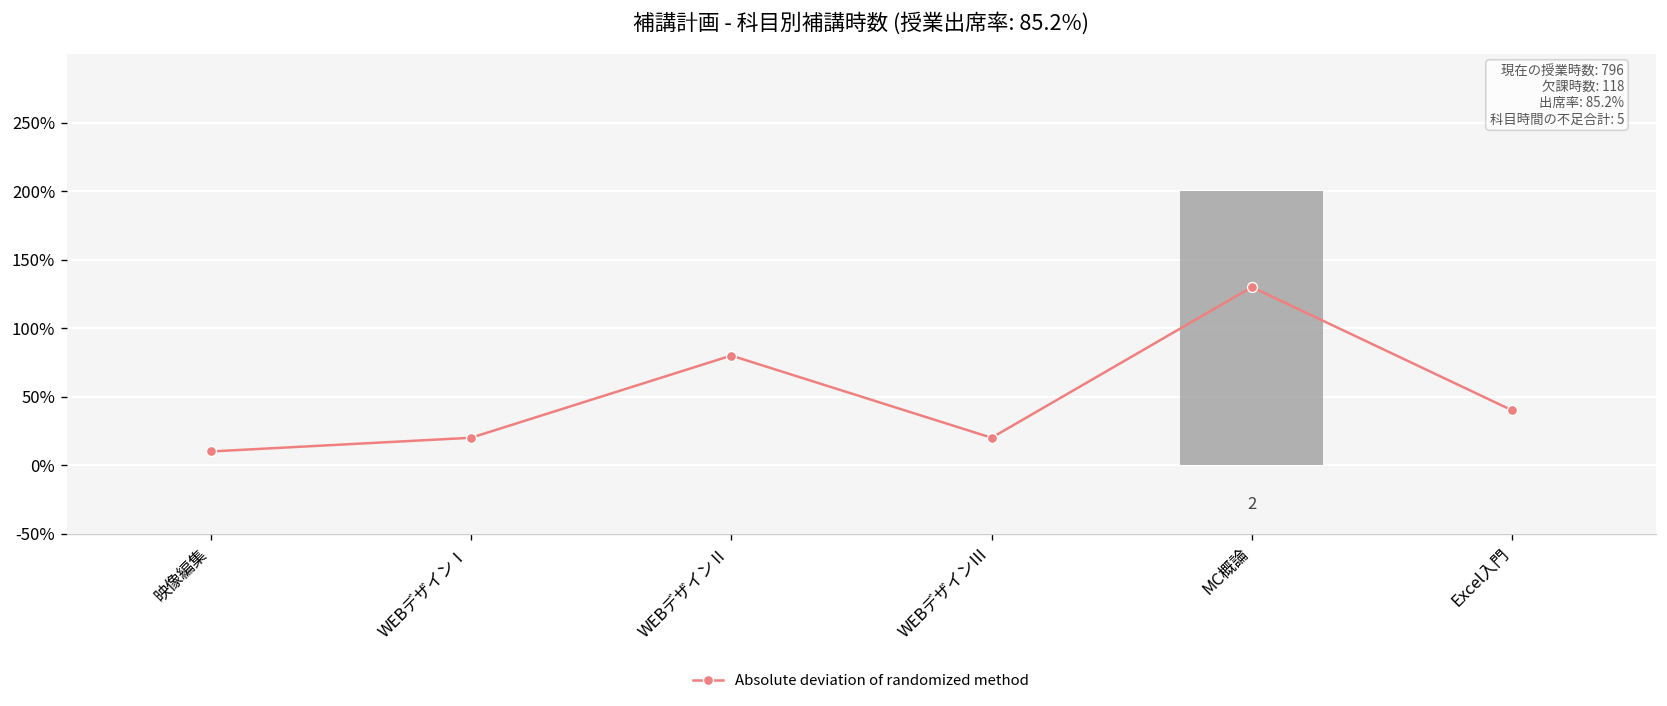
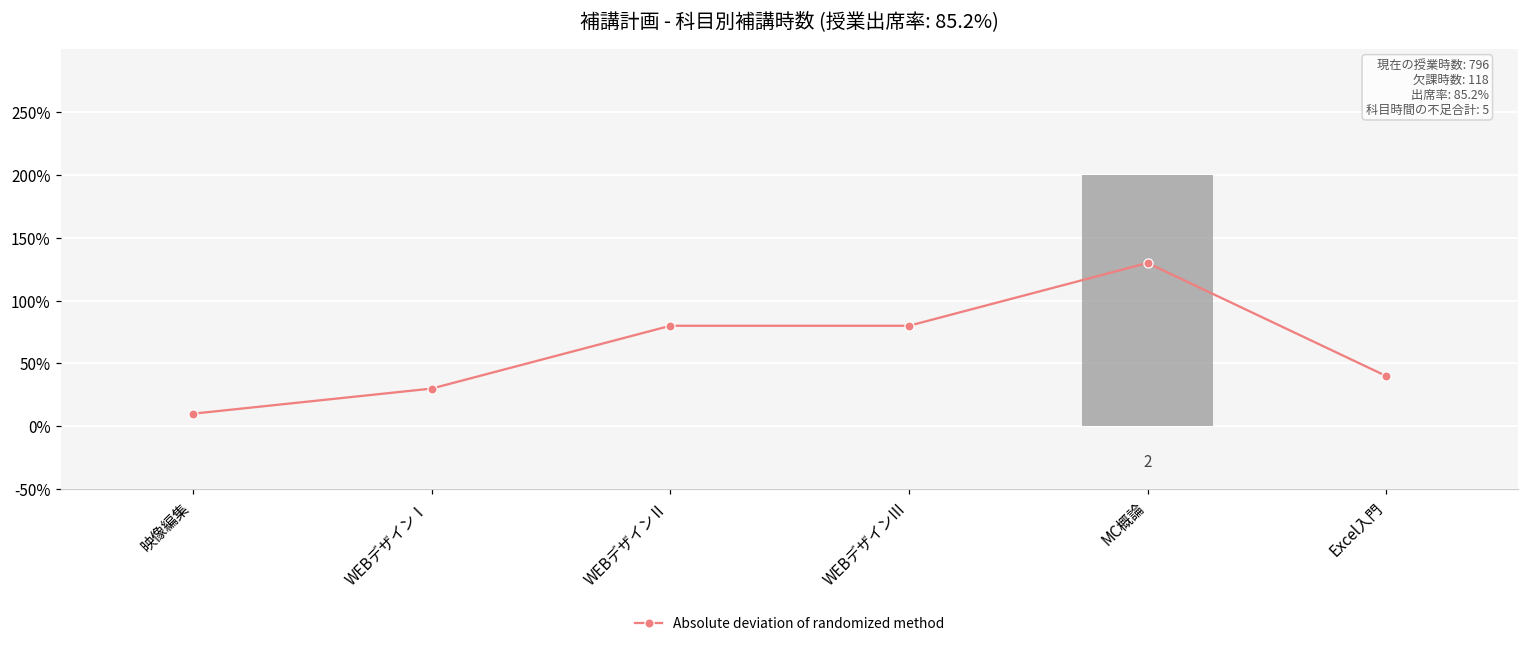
  {
    "Absolute deviation of randomized method": {
      "映像編集": "10%",
-     "WEBデザインⅠ": "20%",
+     "WEBデザインⅠ": "30%",
      "WEBデザインⅡ": "80%",
-     "WEBデザインⅢ": "20%",
+     "WEBデザインⅢ": "80%",
      "MC概論": "130%",
      "Excel入門": "40%"
    }
  }
